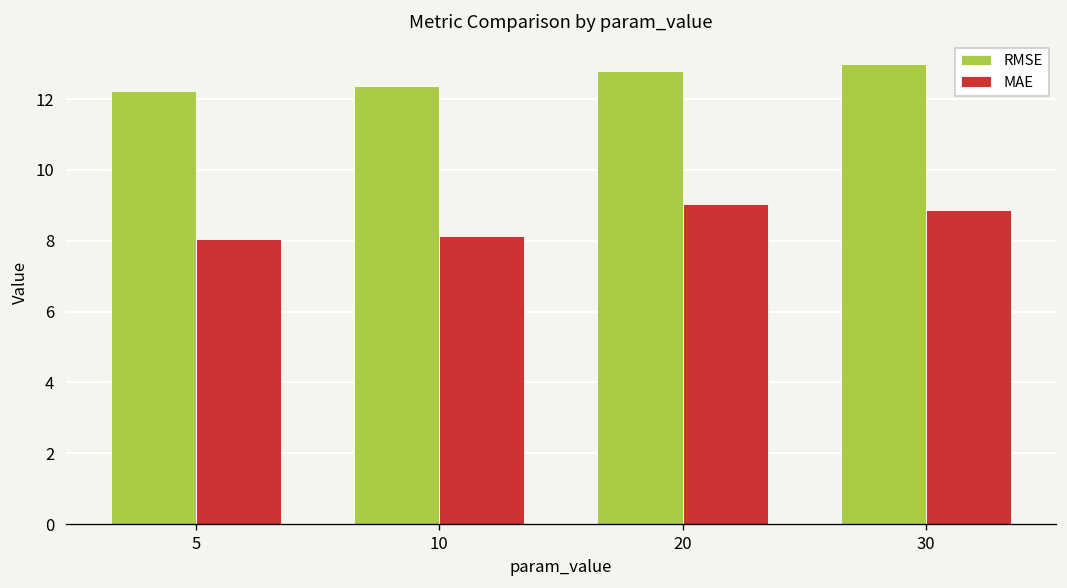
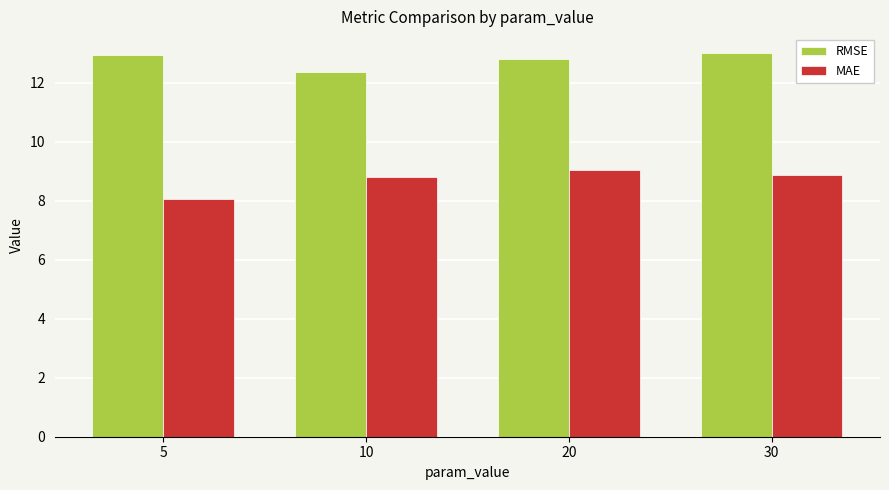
  {
    "RMSE": {
-     "5": 12.2,
+     "5": 12.9,
      "10": 12.4,
      "20": 12.8,
      "30": 13.0
    },
    "MAE": {
      "5": 8.0,
-     "10": 8.1,
+     "10": 8.8,
      "20": 9.0,
      "30": 8.9
    }
  }
